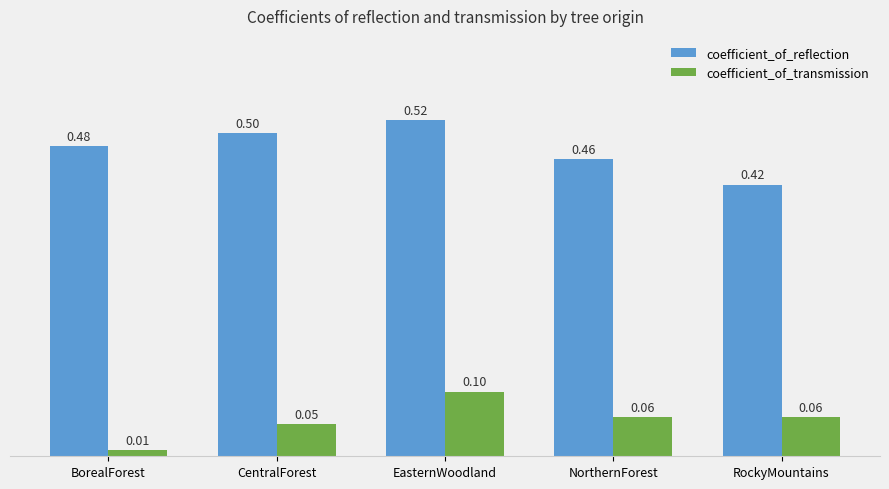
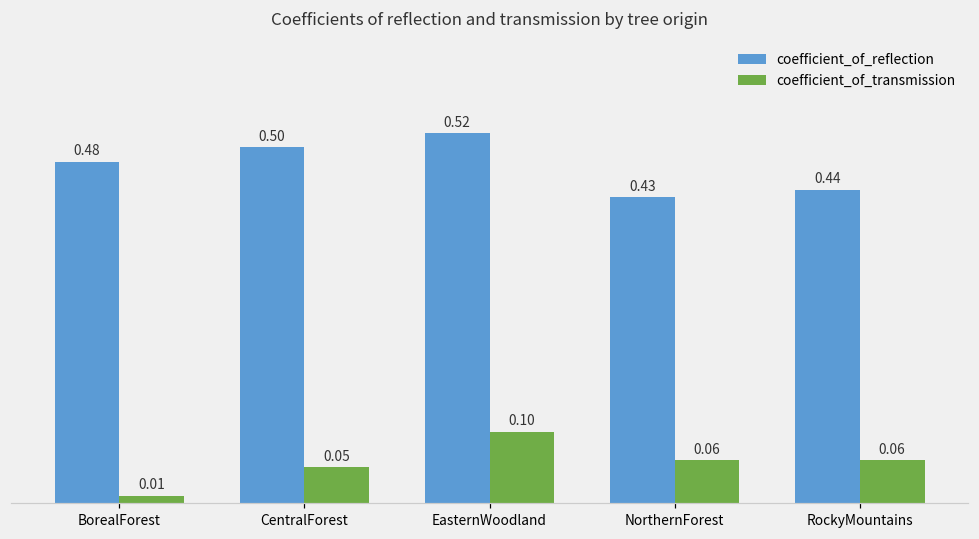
  {
    "coefficient_of_reflection": {
      "BorealForest": 0.48,
      "CentralForest": 0.50,
      "EasternWoodland": 0.52,
-     "NorthernForest": 0.46,
-     "RockyMountains": 0.42
+     "NorthernForest": 0.43,
+     "RockyMountains": 0.44
    },
    "coefficient_of_transmission": {
      "BorealForest": 0.01,
      "CentralForest": 0.05,
      "EasternWoodland": 0.10,
      "NorthernForest": 0.06,
      "RockyMountains": 0.06
    }
  }
